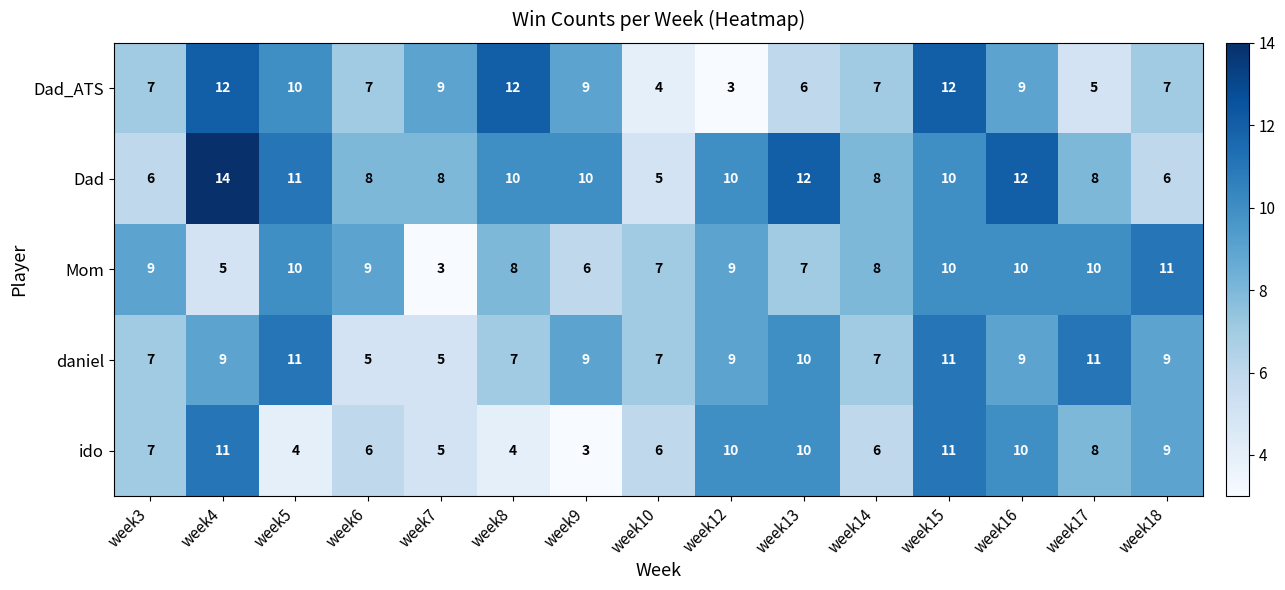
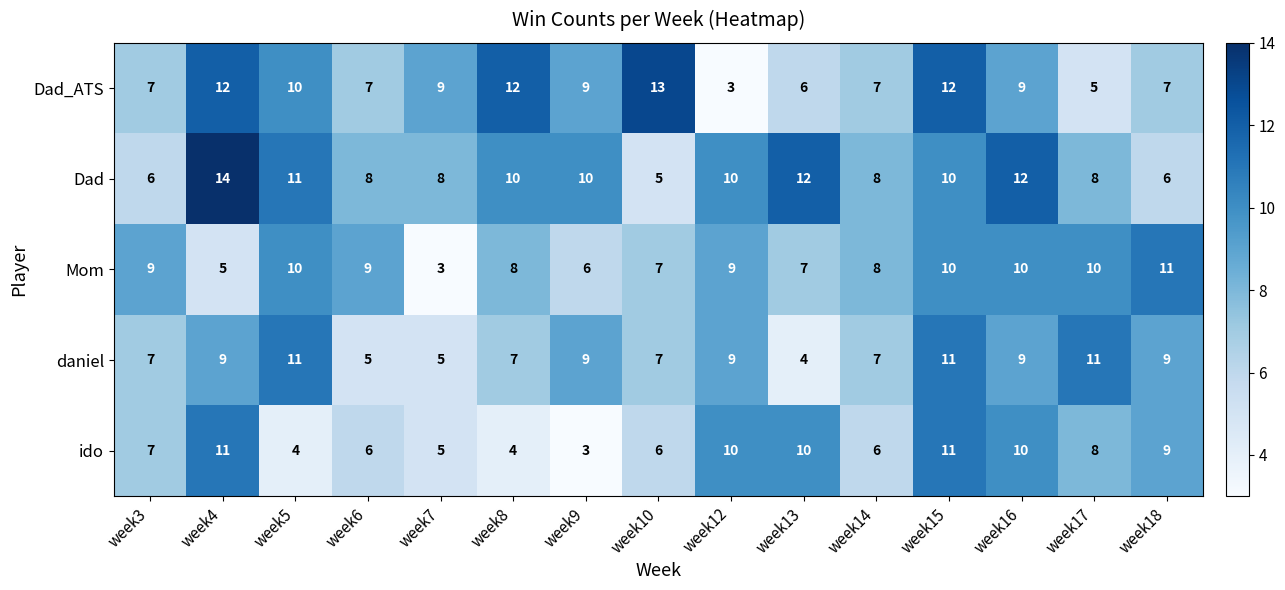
  {
    "Dad_ATS": {
      "week3": 7,
      "week4": 12,
      "week5": 10,
      "week6": 7,
      "week7": 9,
      "week8": 12,
      "week9": 9,
-     "week10": 4,
+     "week10": 13,
      "week12": 3,
      "week13": 6,
      "week14": 7,
      "week15": 12,
      "week16": 9,
      "week17": 5,
      "week18": 7
    },
    "Dad": {
      "week3": 6,
      "week4": 14,
      "week5": 11,
      "week6": 8,
      "week7": 8,
      "week8": 10,
      "week9": 10,
      "week10": 5,
      "week12": 10,
      "week13": 12,
      "week14": 8,
      "week15": 10,
      "week16": 12,
      "week17": 8,
      "week18": 6
    },
    "Mom": {
      "week3": 9,
      "week4": 5,
      "week5": 10,
      "week6": 9,
      "week7": 3,
      "week8": 8,
      "week9": 6,
      "week10": 7,
      "week12": 9,
      "week13": 7,
      "week14": 8,
      "week15": 10,
      "week16": 10,
      "week17": 10,
      "week18": 11
    },
    "daniel": {
      "week3": 7,
      "week4": 9,
      "week5": 11,
      "week6": 5,
      "week7": 5,
      "week8": 7,
      "week9": 9,
      "week10": 7,
      "week12": 9,
-     "week13": 10,
+     "week13": 4,
      "week14": 7,
      "week15": 11,
      "week16": 9,
      "week17": 11,
      "week18": 9
    },
    "ido": {
      "week3": 7,
      "week4": 11,
      "week5": 4,
      "week6": 6,
      "week7": 5,
      "week8": 4,
      "week9": 3,
      "week10": 6,
      "week12": 10,
      "week13": 10,
      "week14": 6,
      "week15": 11,
      "week16": 10,
      "week17": 8,
      "week18": 9
    }
  }
